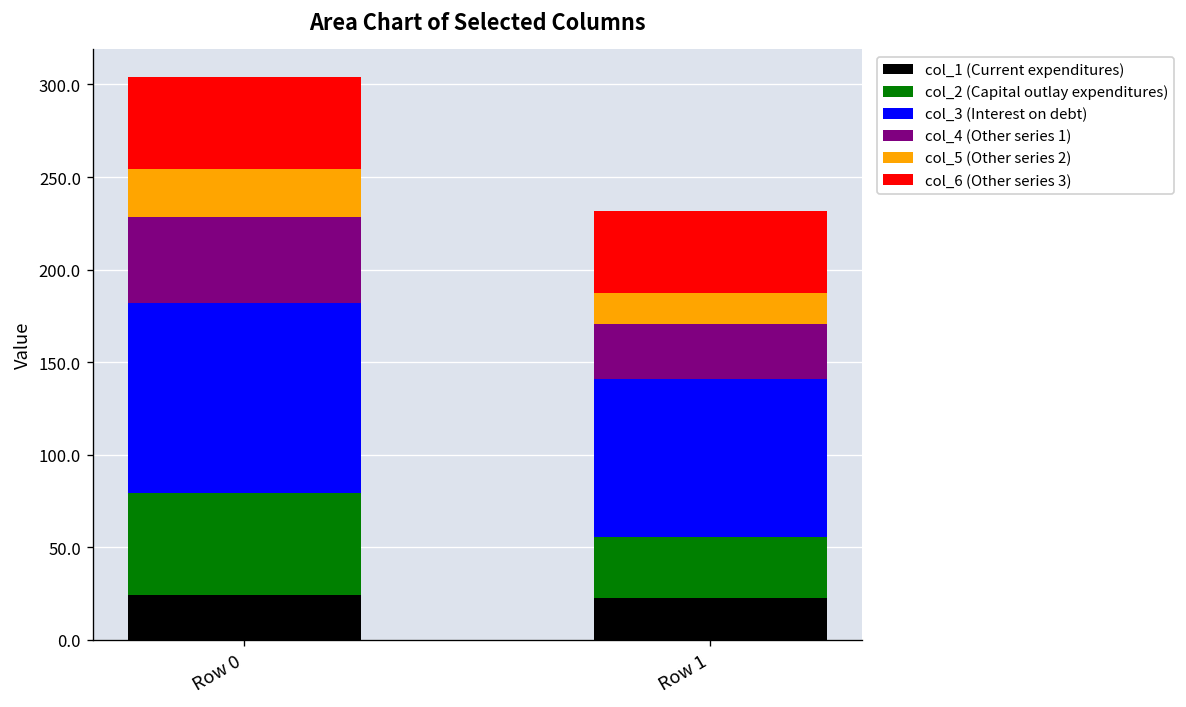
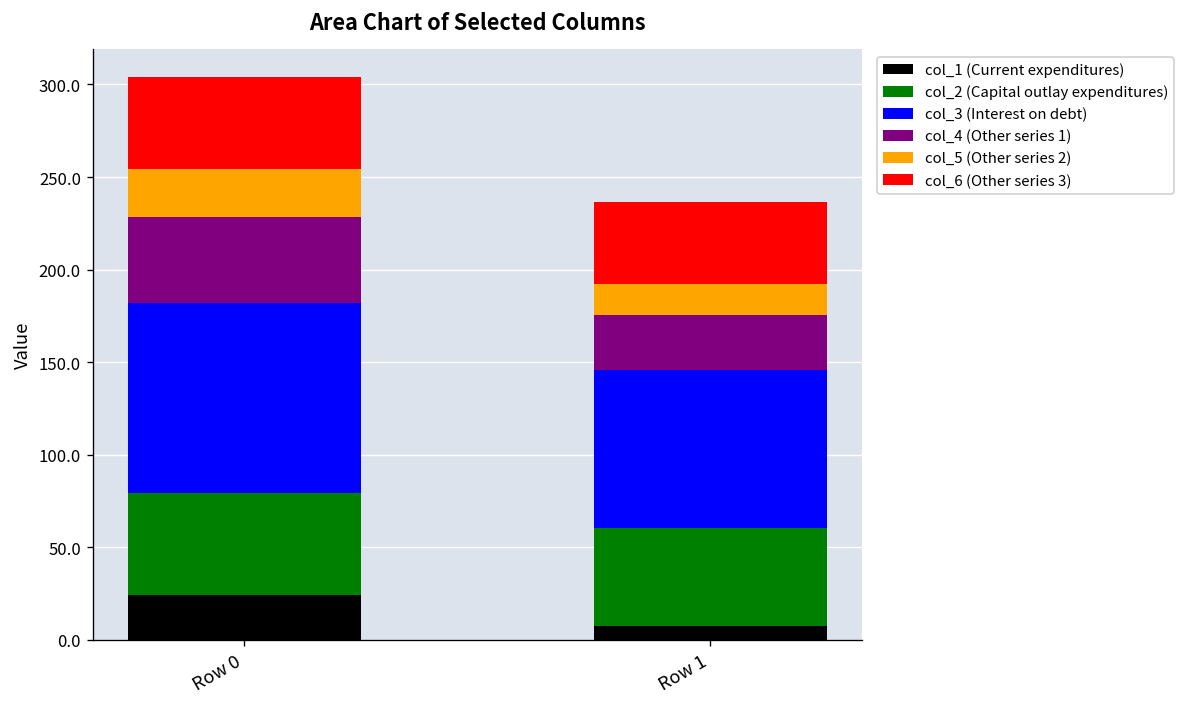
  {
    "col_1 (Current expenditures)": {
      "Row 0": 24,
-     "Row 1": 23
+     "Row 1": 8
    },
    "col_2 (Capital outlay expenditures)": {
      "Row 0": 55,
-     "Row 1": 33
+     "Row 1": 53
    },
    "col_3 (Interest on debt)": {
      "Row 0": 103,
      "Row 1": 85
    },
    "col_4 (Other series 1)": {
      "Row 0": 46,
      "Row 1": 30
    },
    "col_5 (Other series 2)": {
      "Row 0": 26,
      "Row 1": 17
    },
    "col_6 (Other series 3)": {
      "Row 0": 49,
      "Row 1": 44
    }
  }
